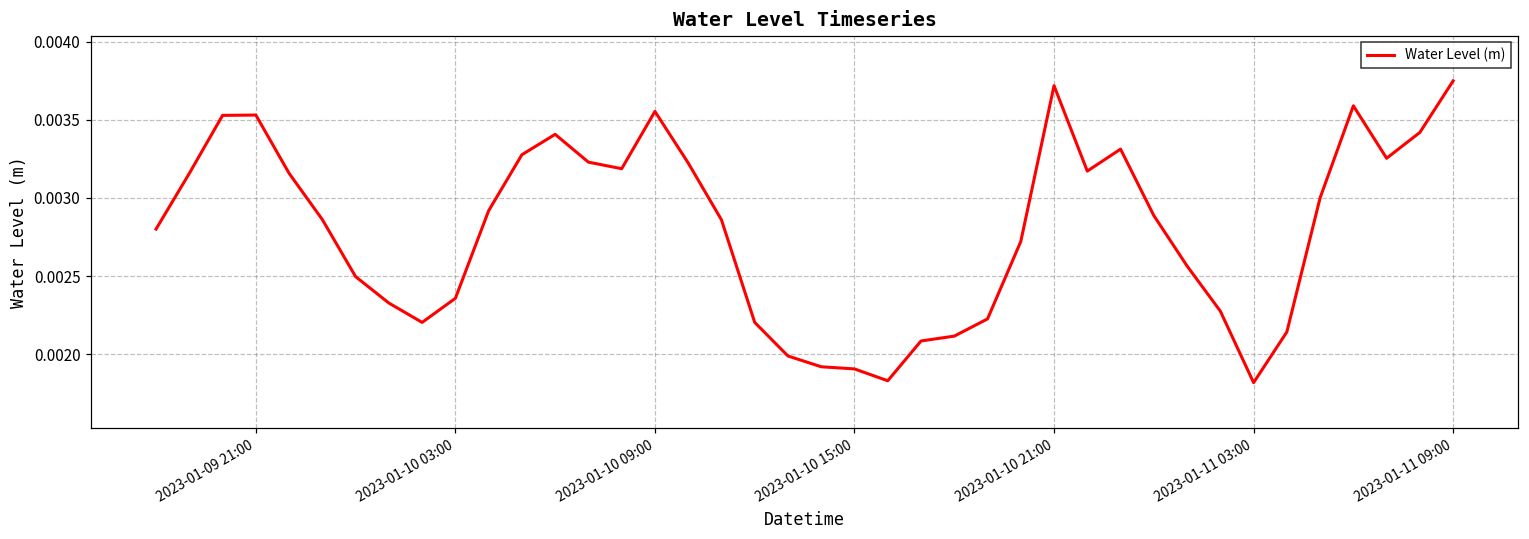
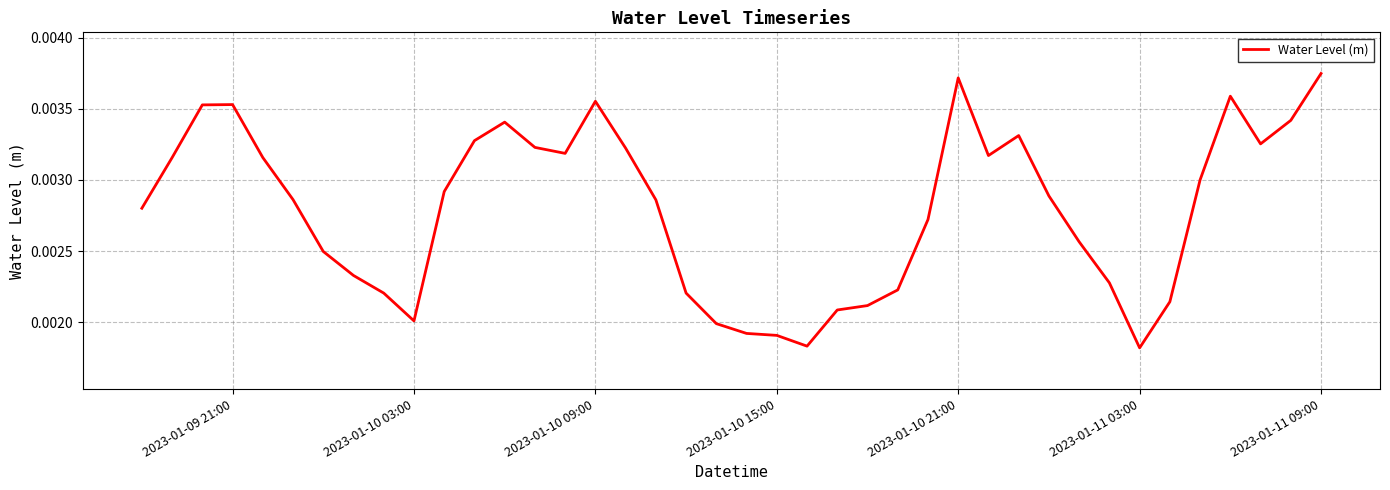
  {
    "2023-01-09 21:00": 0.00353,
-   "2023-01-10 03:00": 0.00236,
+   "2023-01-10 03:00": 0.00201,
    "2023-01-10 09:00": 0.00355,
    "2023-01-10 15:00": 0.00191,
    "2023-01-10 21:00": 0.00372,
    "2023-01-11 03:00": 0.00182,
    "2023-01-11 09:00": 0.00375
  }
